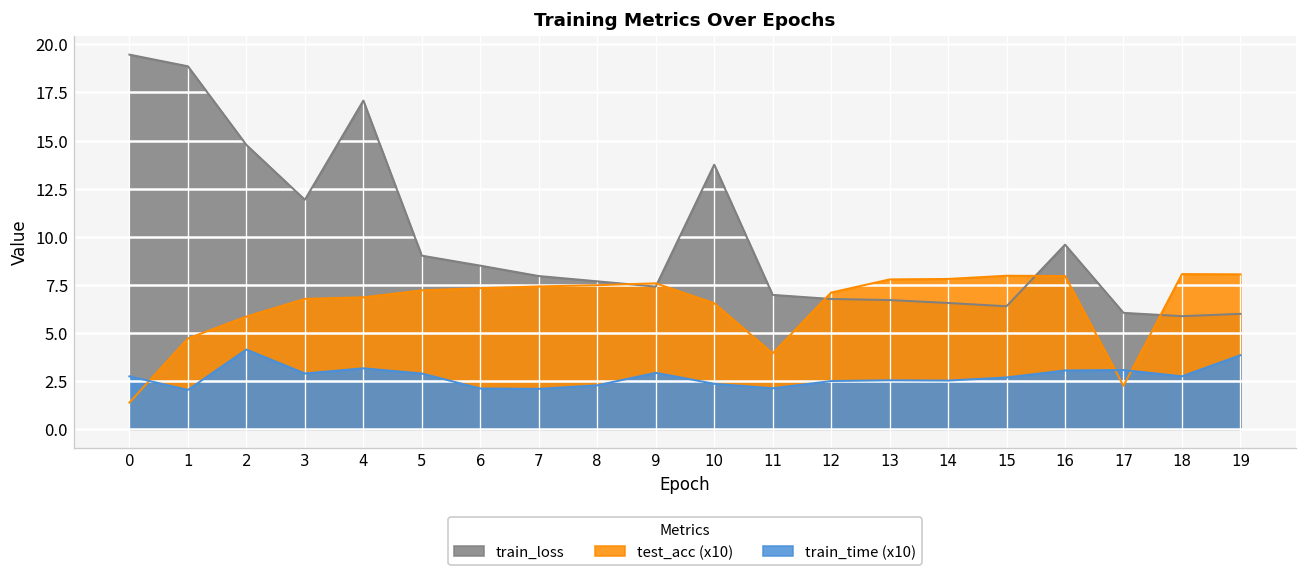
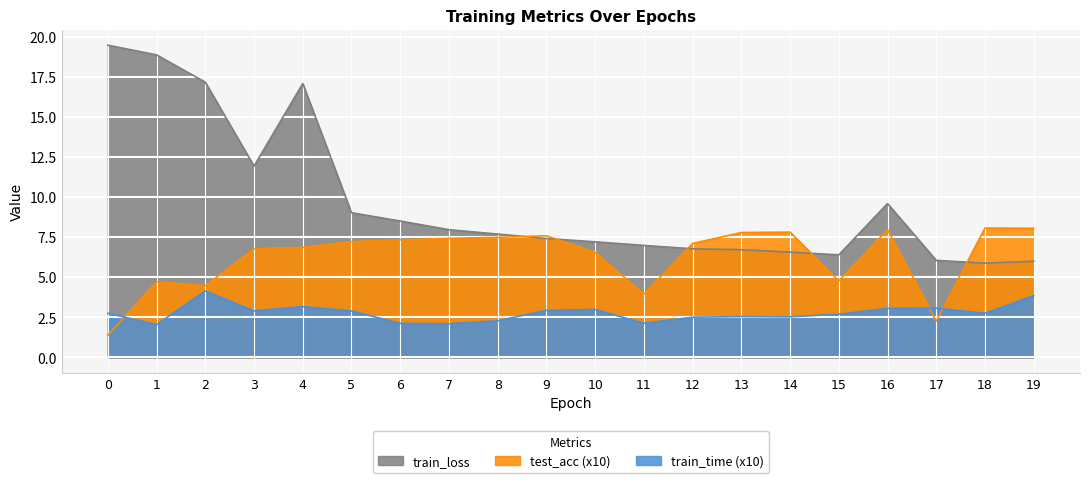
  {
    "train_loss": {
      "0": 19.5,
      "1": 18.9,
-     "2": 14.8,
+     "2": 17.2,
      "3": 11.9,
      "4": 17.1,
      "5": 9.0,
      "6": 8.5,
      "7": 8.0,
      "8": 7.7,
      "9": 7.4,
-     "10": 13.7,
+     "10": 7.2,
      "11": 7.0,
      "12": 6.8,
      "13": 6.7,
      "14": 6.6,
      "15": 6.4,
      "16": 9.6,
      "17": 6.0,
      "18": 5.9,
      "19": 6.0
    },
    "test_acc (x10)": {
      "0": 1.4,
      "1": 4.7,
-     "2": 5.9,
+     "2": 4.5,
      "3": 6.8,
      "4": 6.9,
      "5": 7.2,
      "6": 7.3,
      "7": 7.4,
      "8": 7.5,
      "9": 7.6,
      "10": 6.5,
      "11": 3.9,
      "12": 7.1,
      "13": 7.8,
      "14": 7.8,
-     "15": 8.0,
+     "15": 4.8,
      "16": 8.0,
      "17": 2.3,
      "18": 8.1,
      "19": 8.0
    },
    "train_time (x10)": {
      "0": 2.7,
      "1": 2.0,
      "2": 4.1,
      "3": 2.9,
      "4": 3.2,
      "5": 2.9,
      "6": 2.1,
      "7": 2.1,
      "8": 2.3,
      "9": 2.9,
-     "10": 2.4,
+     "10": 3.0,
      "11": 2.1,
      "12": 2.5,
      "13": 2.5,
      "14": 2.5,
      "15": 2.7,
      "16": 3.1,
      "17": 3.1,
      "18": 2.7,
      "19": 3.8
    }
  }
